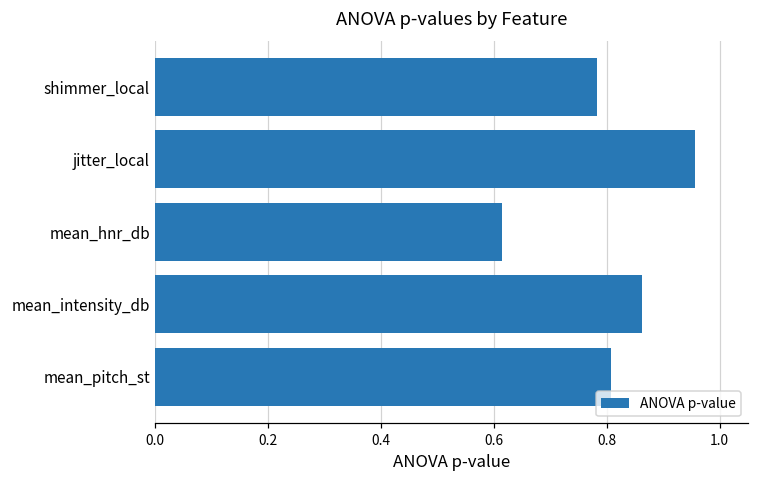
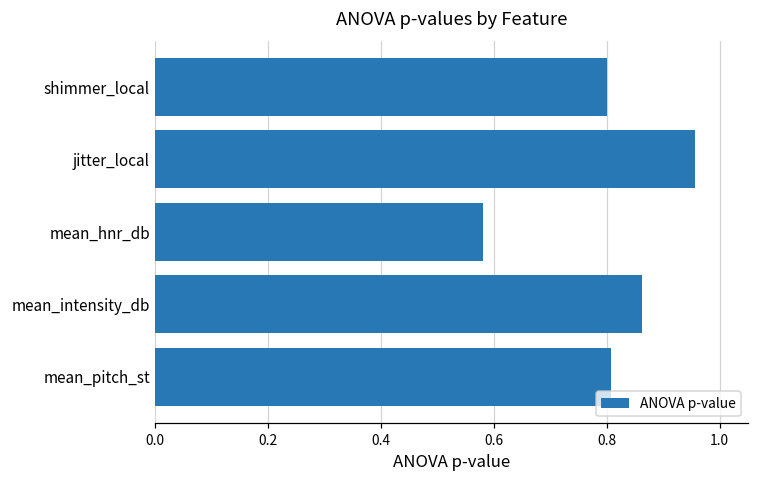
  {
-   "shimmer_local": 0.78,
+   "shimmer_local": 0.80,
    "jitter_local": 0.96,
-   "mean_hnr_db": 0.61,
+   "mean_hnr_db": 0.58,
    "mean_intensity_db": 0.86,
    "mean_pitch_st": 0.81
  }
